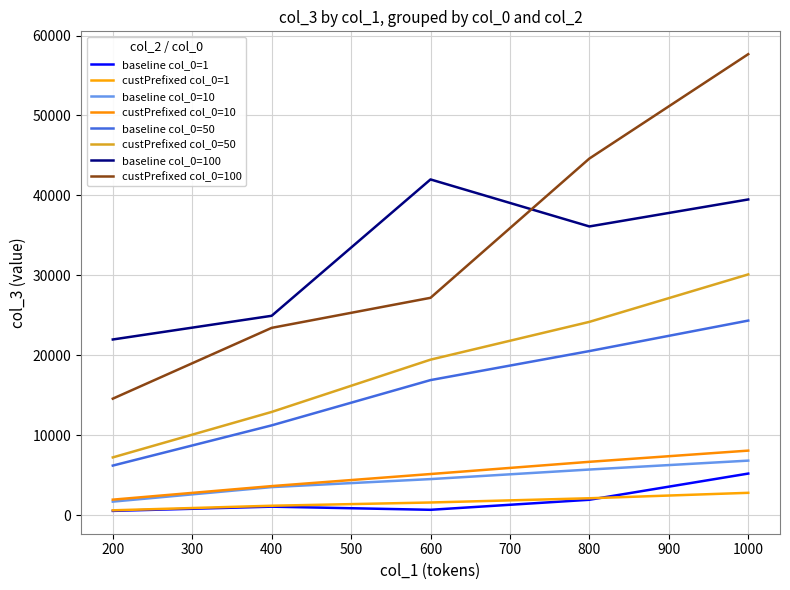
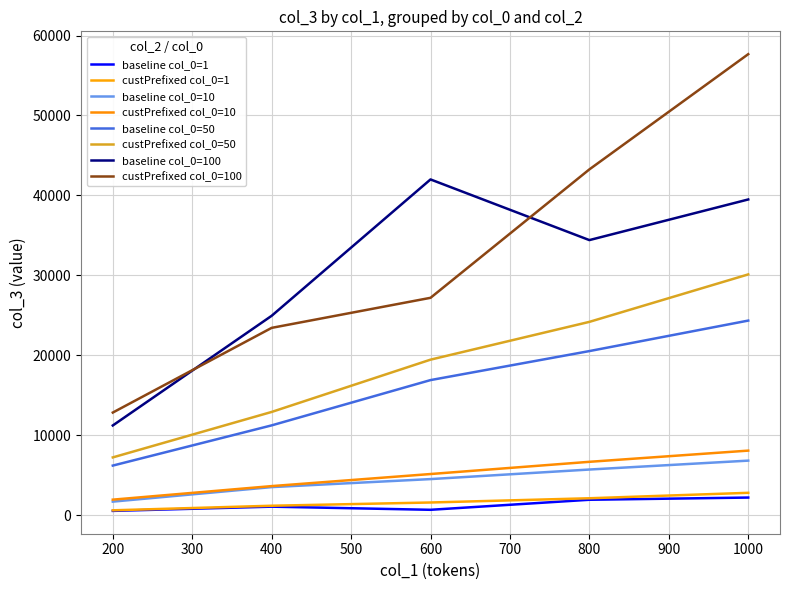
  {
    "baseline col_0=1": {
      "600": 1000,
-     "1000": 5000
+     "1000": 2000
    },
    "baseline col_0=100": {
-     "200": 22000,
+     "200": 11000,
      "400": 25000,
      "600": 42000,
-     "800": 36000,
+     "800": 34000,
      "1000": 39000
    },
    "custPrefixed col_0=100": {
-     "200": 15000,
+     "200": 13000,
      "400": 23000,
      "600": 27000,
-     "800": 45000,
+     "800": 43000,
      "1000": 58000
    }
  }
